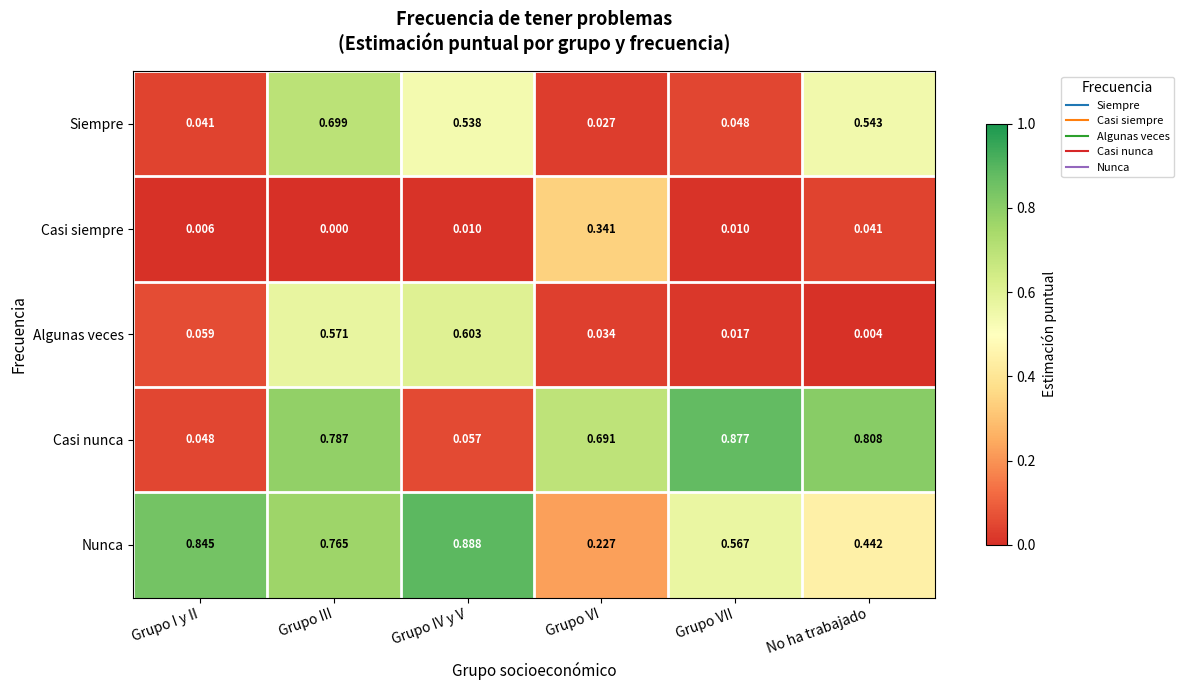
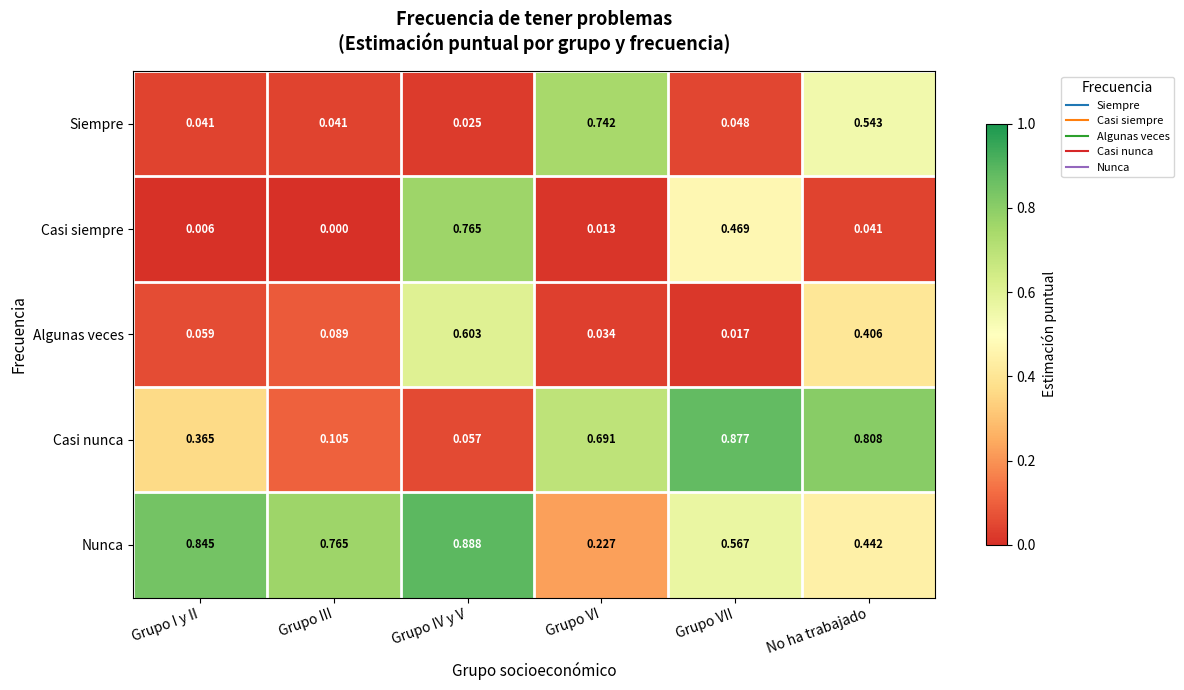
  {
    "Siempre": {
      "Grupo I y II": 0.041,
-     "Grupo III": 0.699,
-     "Grupo IV y V": 0.538,
-     "Grupo VI": 0.027,
+     "Grupo III": 0.041,
+     "Grupo IV y V": 0.025,
+     "Grupo VI": 0.742,
      "Grupo VII": 0.048,
      "No ha trabajado": 0.543
    },
    "Casi siempre": {
      "Grupo I y II": 0.006,
      "Grupo III": 0.000,
-     "Grupo IV y V": 0.010,
-     "Grupo VI": 0.341,
-     "Grupo VII": 0.010,
+     "Grupo IV y V": 0.765,
+     "Grupo VI": 0.013,
+     "Grupo VII": 0.469,
      "No ha trabajado": 0.041
    },
    "Algunas veces": {
      "Grupo I y II": 0.059,
-     "Grupo III": 0.571,
+     "Grupo III": 0.089,
      "Grupo IV y V": 0.603,
      "Grupo VI": 0.034,
      "Grupo VII": 0.017,
-     "No ha trabajado": 0.004
+     "No ha trabajado": 0.406
    },
    "Casi nunca": {
-     "Grupo I y II": 0.048,
-     "Grupo III": 0.787,
+     "Grupo I y II": 0.365,
+     "Grupo III": 0.105,
      "Grupo IV y V": 0.057,
      "Grupo VI": 0.691,
      "Grupo VII": 0.877,
      "No ha trabajado": 0.808
    },
    "Nunca": {
      "Grupo I y II": 0.845,
      "Grupo III": 0.765,
      "Grupo IV y V": 0.888,
      "Grupo VI": 0.227,
      "Grupo VII": 0.567,
      "No ha trabajado": 0.442
    }
  }
